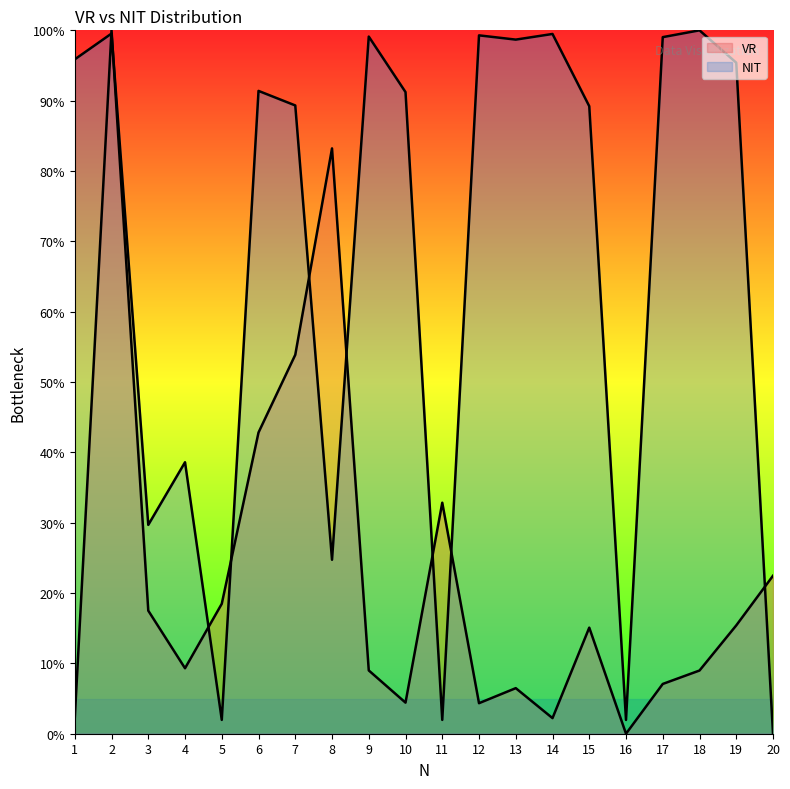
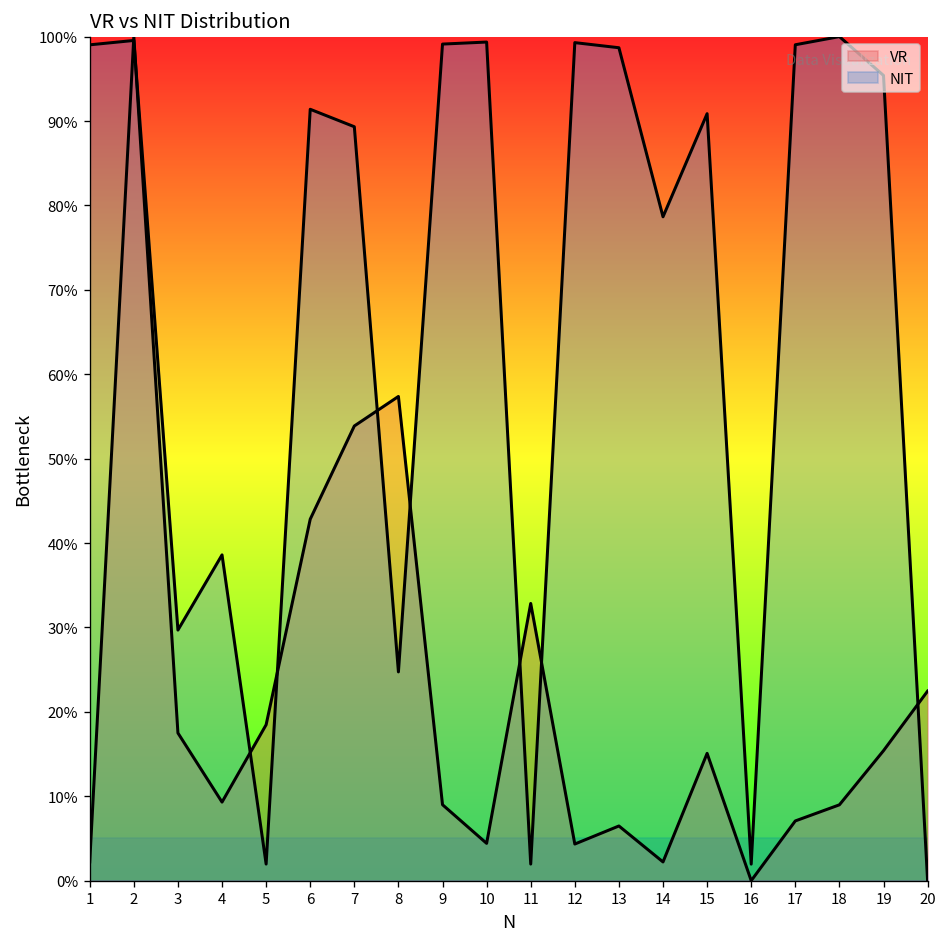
  {
    "VR": {
      "2": "100%",
      "3": "17%",
      "4": "9%",
      "5": "18%",
      "6": "43%",
      "7": "54%",
-     "8": "83%",
+     "8": "57%",
      "9": "9%",
      "11": "33%",
      "13": "6%",
      "15": "15%",
      "17": "7%",
      "18": "9%",
      "19": "15%",
      "20": "22%"
    },
    "NIT": {
-     "1": "96%",
+     "1": "99%",
      "2": "100%",
      "3": "30%",
      "4": "39%",
      "6": "91%",
      "7": "89%",
      "8": "25%",
      "9": "99%",
-     "10": "91%",
+     "10": "99%",
      "12": "99%",
      "13": "99%",
-     "14": "99%",
-     "15": "89%",
+     "14": "79%",
+     "15": "91%",
      "17": "99%",
      "18": "100%"
    }
  }
